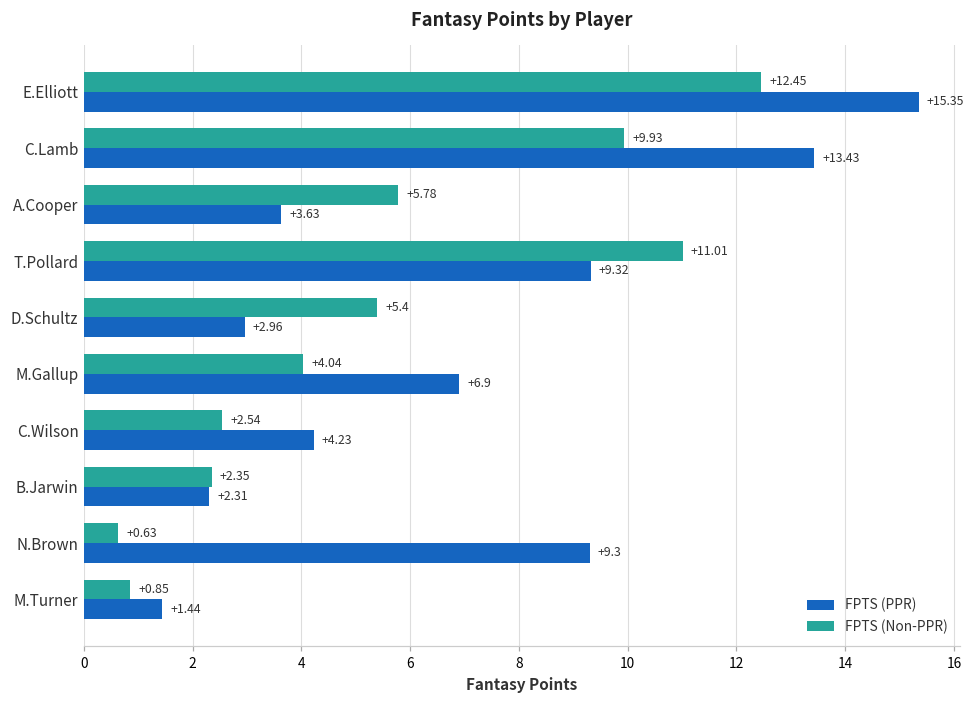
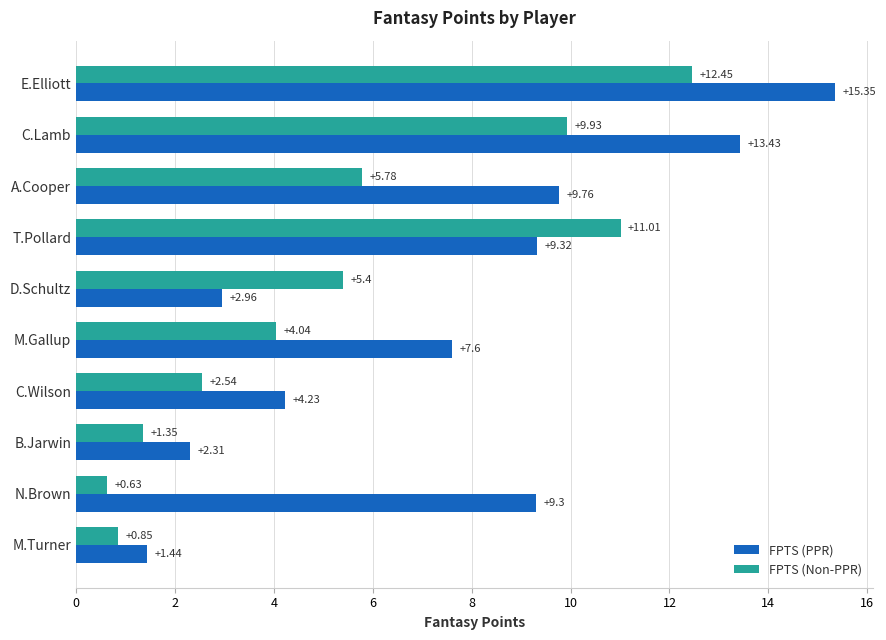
  {
    "FPTS (PPR)": {
      "E.Elliott": "+15.35",
      "C.Lamb": "+13.43",
-     "A.Cooper": "+3.63",
+     "A.Cooper": "+9.76",
      "T.Pollard": "+9.32",
      "D.Schultz": "+2.96",
-     "M.Gallup": "+6.9",
+     "M.Gallup": "+7.6",
      "C.Wilson": "+4.23",
      "B.Jarwin": "+2.31",
      "N.Brown": "+9.3",
      "M.Turner": "+1.44"
    },
    "FPTS (Non-PPR)": {
      "E.Elliott": "+12.45",
      "C.Lamb": "+9.93",
      "A.Cooper": "+5.78",
      "T.Pollard": "+11.01",
      "D.Schultz": "+5.4",
      "M.Gallup": "+4.04",
      "C.Wilson": "+2.54",
-     "B.Jarwin": "+2.35",
+     "B.Jarwin": "+1.35",
      "N.Brown": "+0.63",
      "M.Turner": "+0.85"
    }
  }
